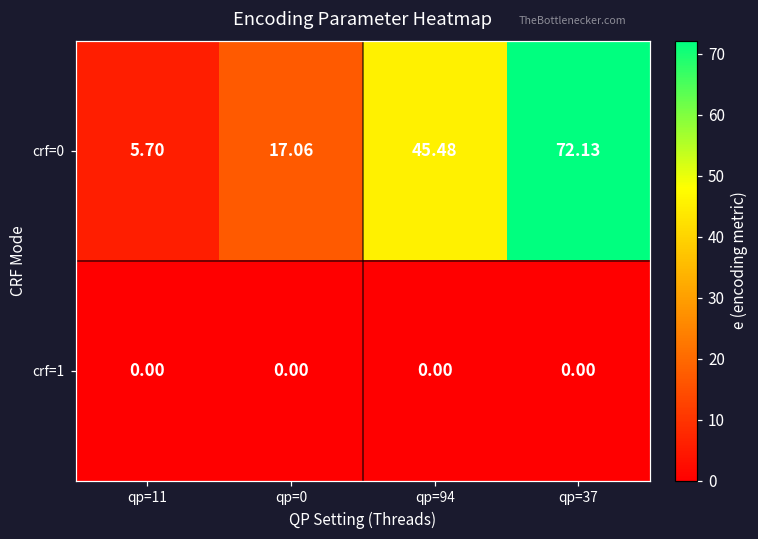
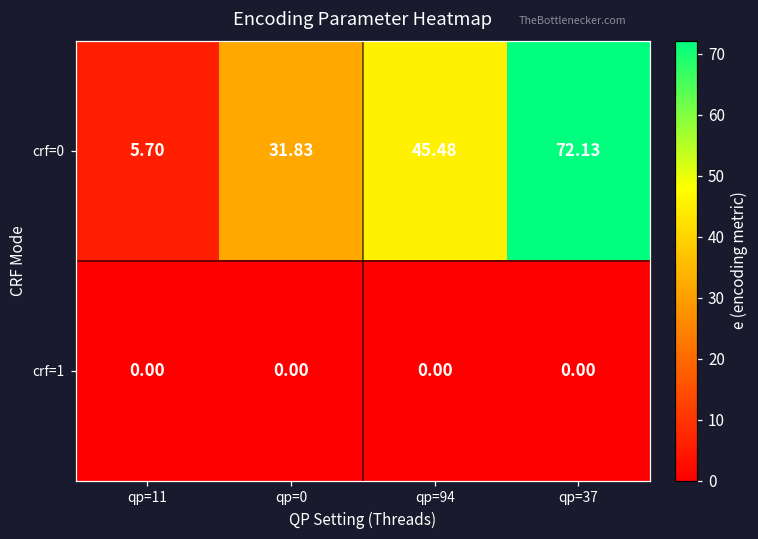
  {
    "crf=0": {
      "qp=11": 5.70,
-     "qp=0": 17.06,
+     "qp=0": 31.83,
      "qp=94": 45.48,
      "qp=37": 72.13
    },
    "crf=1": {
      "qp=11": 0.00,
      "qp=0": 0.00,
      "qp=94": 0.00,
      "qp=37": 0.00
    }
  }
